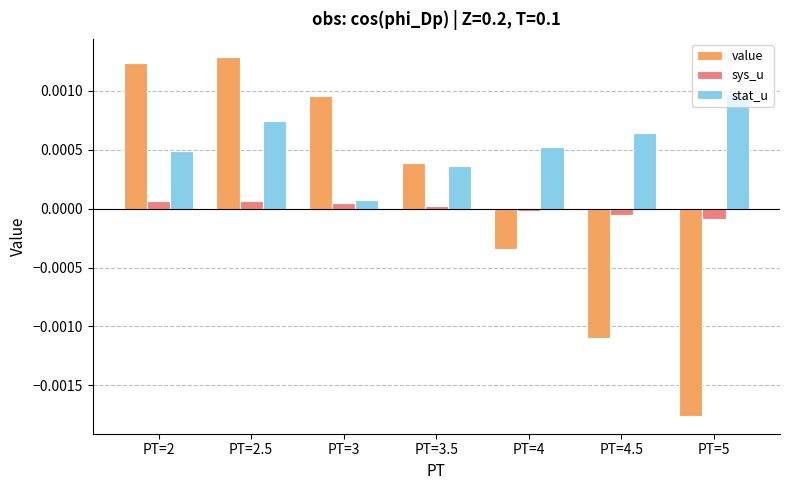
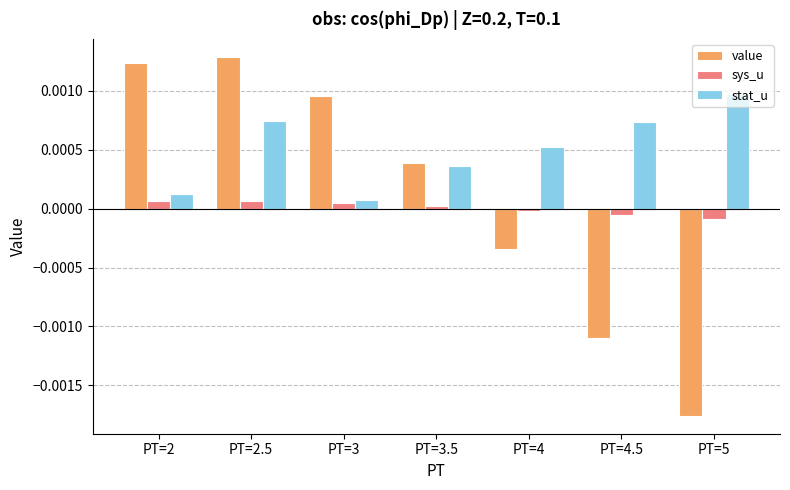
  {
    "stat_u": {
-     "PT=2": 0.00048,
+     "PT=2": 0.00013,
      "PT=2.5": 0.00075,
      "PT=3": 0.00007,
      "PT=3.5": 0.00036,
      "PT=4": 0.00052,
-     "PT=4.5": 0.00064
+     "PT=4.5": 0.00073
    }
  }
